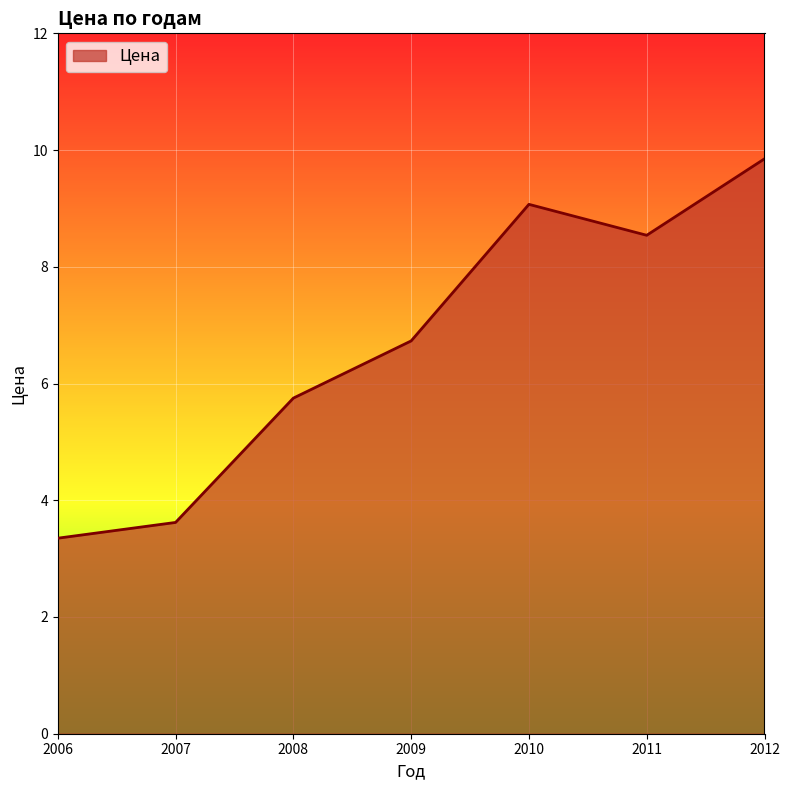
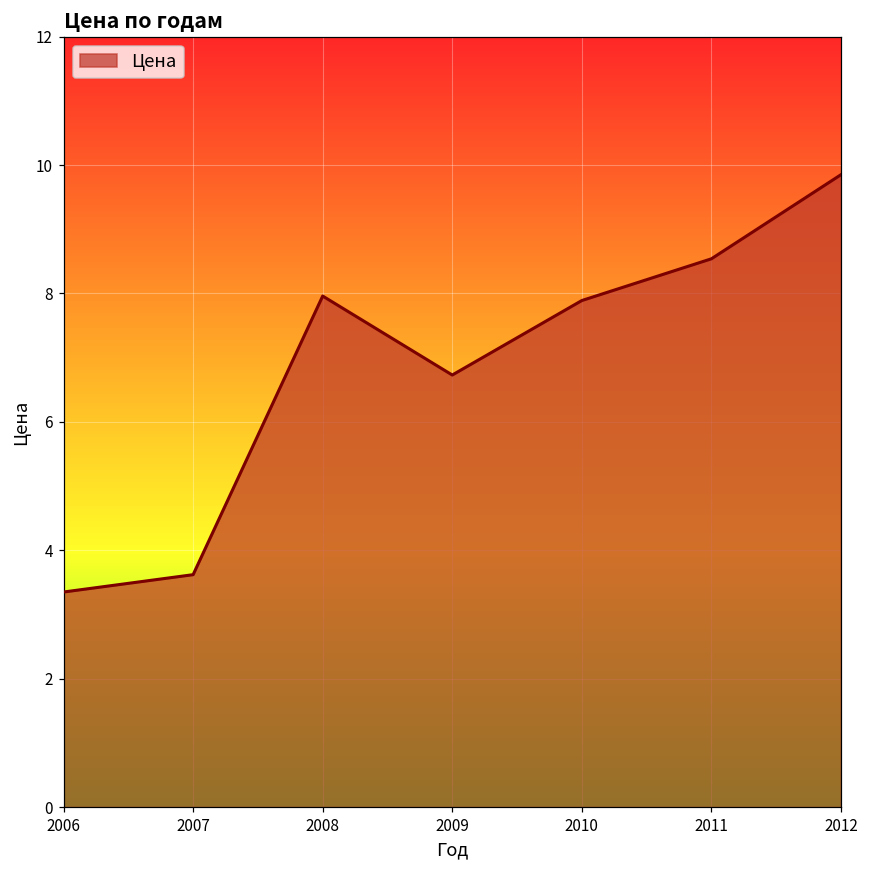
  {
    "2006": 3.4,
    "2007": 3.6,
-   "2008": 5.8,
+   "2008": 8.0,
    "2009": 6.7,
-   "2010": 9.1,
+   "2010": 7.9,
    "2011": 8.5,
    "2012": 9.9
  }
